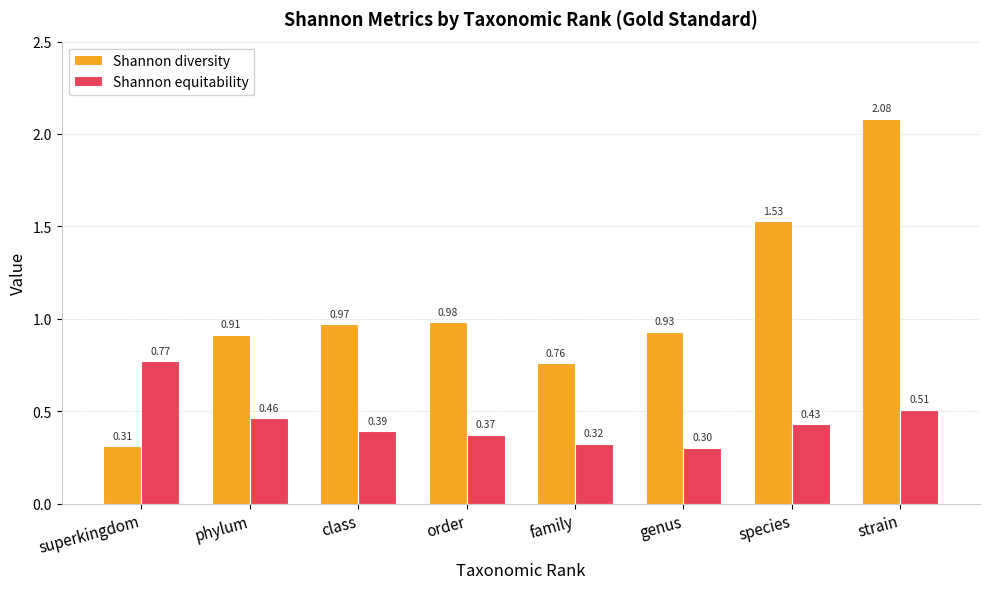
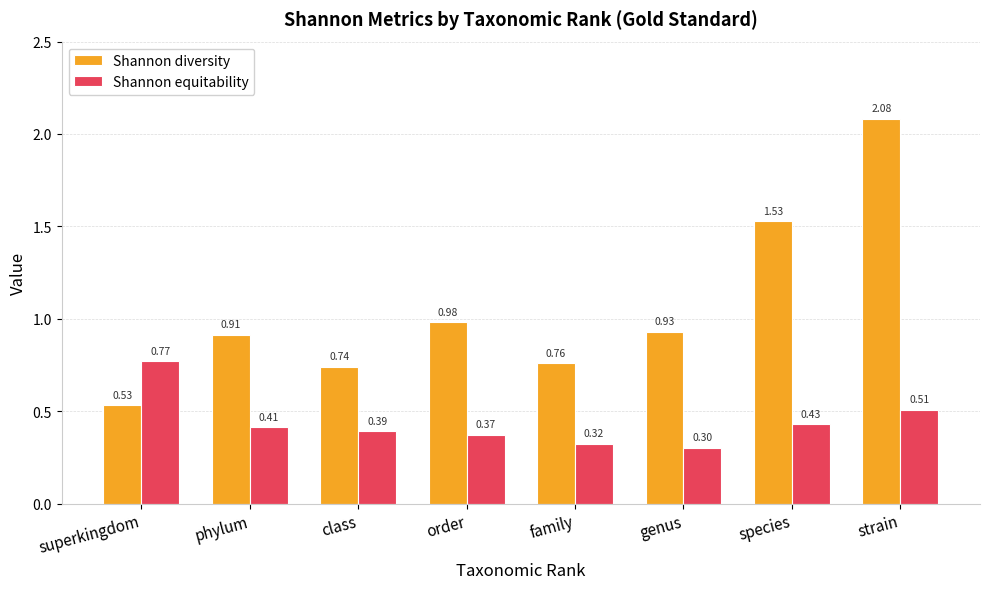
  {
    "Shannon diversity": {
-     "superkingdom": 0.31,
+     "superkingdom": 0.53,
      "phylum": 0.91,
-     "class": 0.97,
+     "class": 0.74,
      "order": 0.98,
      "family": 0.76,
      "genus": 0.93,
      "species": 1.53,
      "strain": 2.08
    },
    "Shannon equitability": {
      "superkingdom": 0.77,
-     "phylum": 0.46,
+     "phylum": 0.41,
      "class": 0.39,
      "order": 0.37,
      "family": 0.32,
      "genus": 0.30,
      "species": 0.43,
      "strain": 0.51
    }
  }
